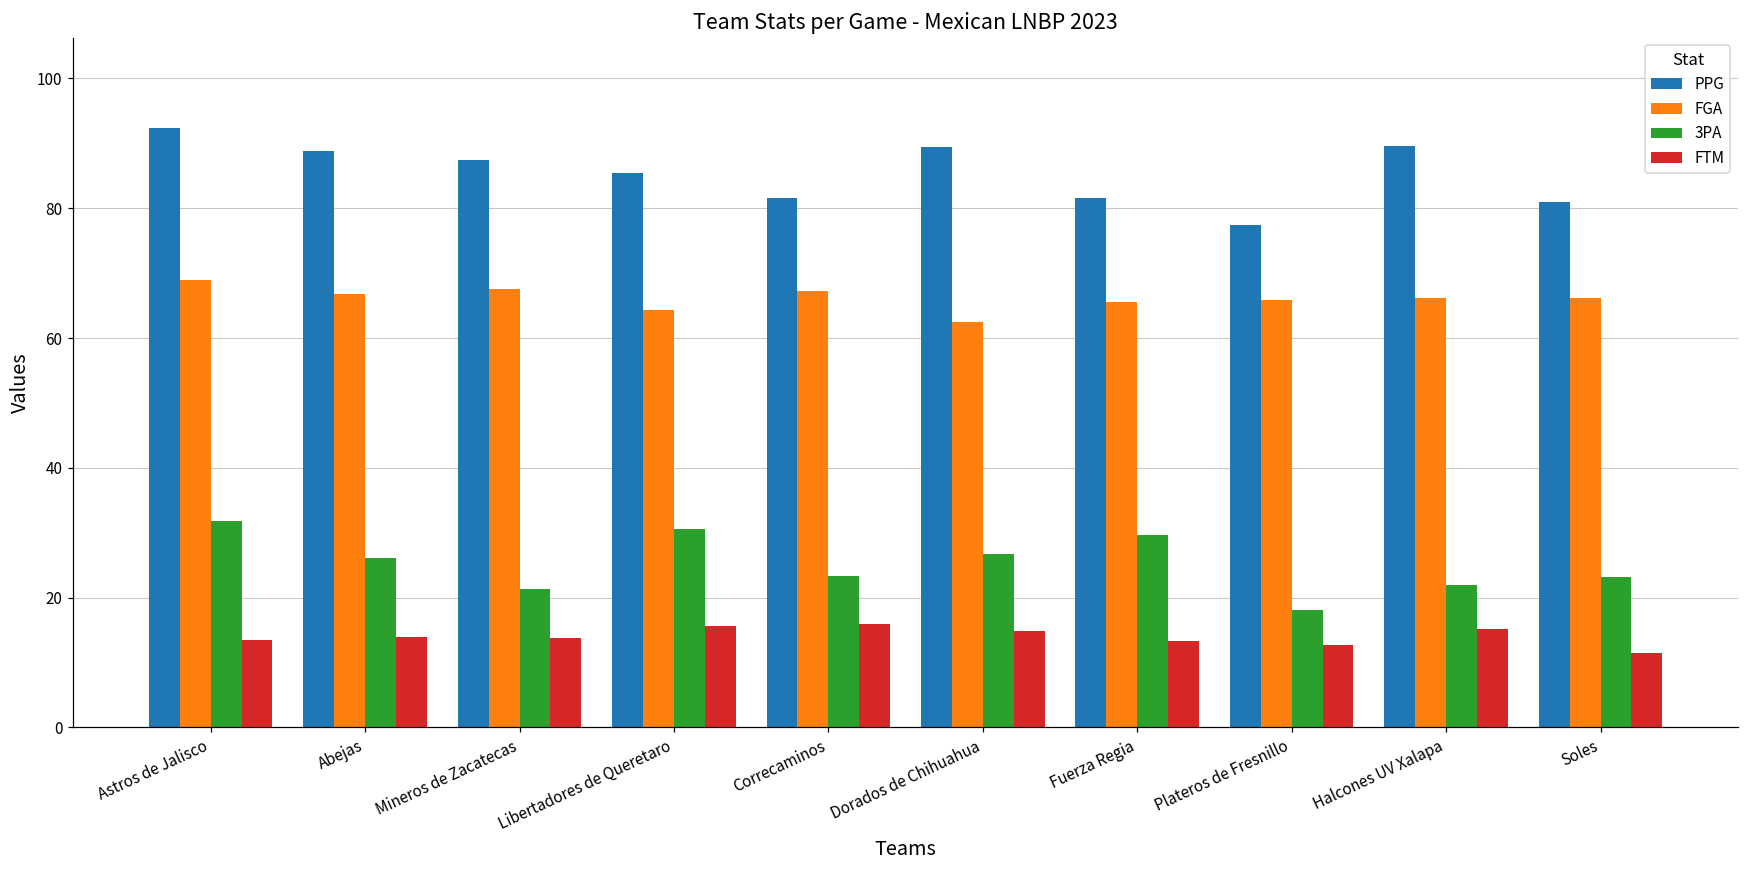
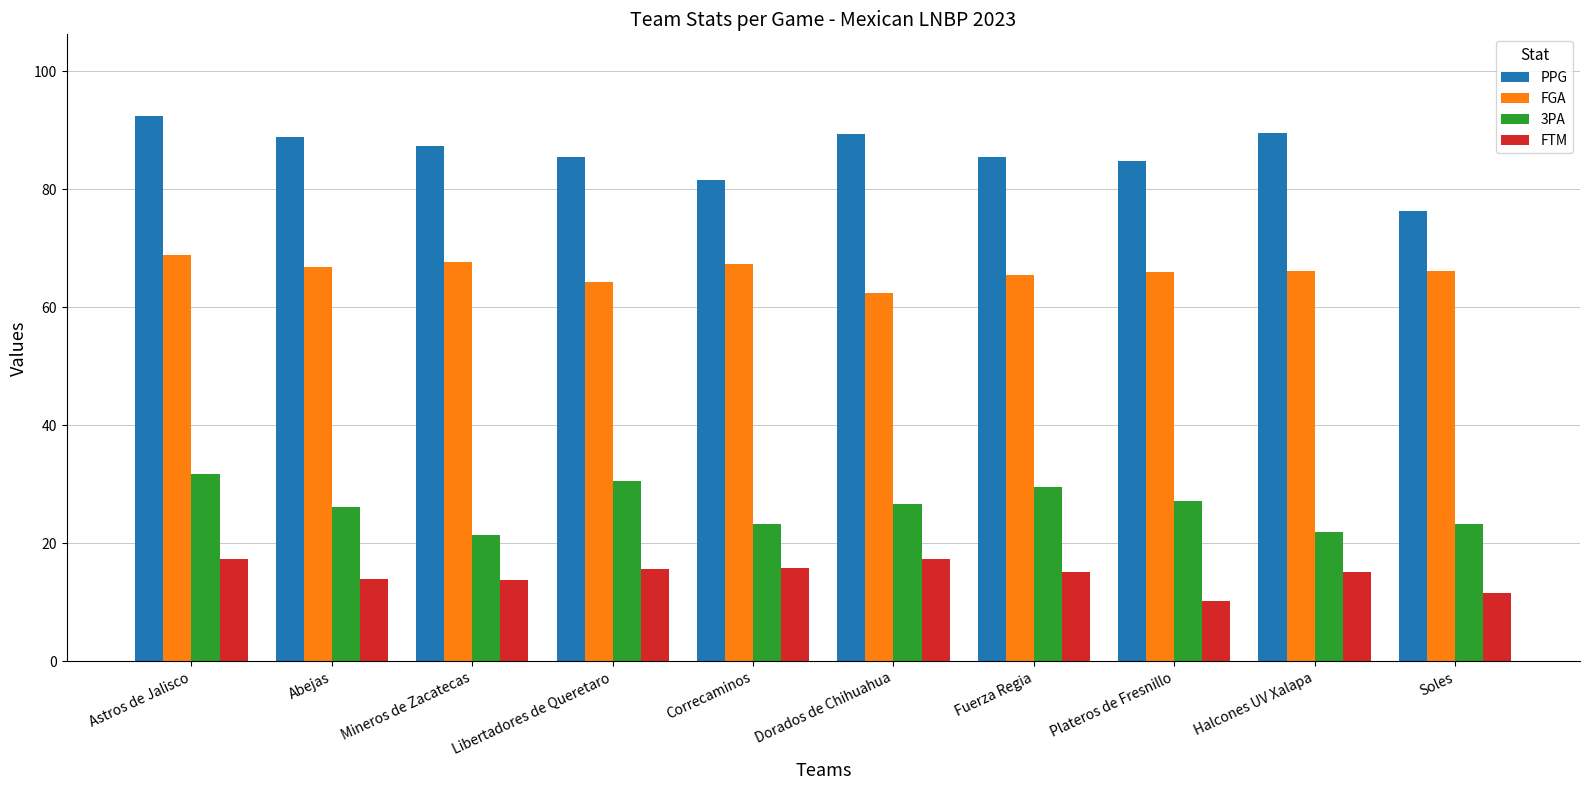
  {
    "PPG": {
      "Astros de Jalisco": 92,
      "Abejas": 89,
      "Mineros de Zacatecas": 87,
      "Libertadores de Queretaro": 85,
      "Correcaminos": 82,
      "Dorados de Chihuahua": 89,
-     "Fuerza Regia": 82,
-     "Plateros de Fresnillo": 77,
+     "Fuerza Regia": 85,
+     "Plateros de Fresnillo": 85,
      "Halcones UV Xalapa": 90,
-     "Soles": 81
+     "Soles": 76
    },
    "FGA": {
      "Astros de Jalisco": 69,
      "Abejas": 67,
      "Mineros de Zacatecas": 68,
      "Libertadores de Queretaro": 64,
      "Correcaminos": 67,
      "Dorados de Chihuahua": 63,
      "Fuerza Regia": 66,
      "Plateros de Fresnillo": 66,
      "Halcones UV Xalapa": 66,
      "Soles": 66
    },
    "3PA": {
      "Astros de Jalisco": 32,
      "Abejas": 26,
      "Mineros de Zacatecas": 21,
      "Libertadores de Queretaro": 31,
      "Correcaminos": 23,
      "Dorados de Chihuahua": 27,
      "Fuerza Regia": 30,
-     "Plateros de Fresnillo": 18,
+     "Plateros de Fresnillo": 27,
      "Halcones UV Xalapa": 22,
      "Soles": 23
    },
    "FTM": {
-     "Astros de Jalisco": 14,
+     "Astros de Jalisco": 17,
      "Abejas": 14,
      "Mineros de Zacatecas": 14,
      "Libertadores de Queretaro": 16,
      "Correcaminos": 16,
-     "Dorados de Chihuahua": 15,
-     "Fuerza Regia": 13,
-     "Plateros de Fresnillo": 13,
+     "Dorados de Chihuahua": 17,
+     "Fuerza Regia": 15,
+     "Plateros de Fresnillo": 10,
      "Halcones UV Xalapa": 15,
      "Soles": 12
    }
  }
